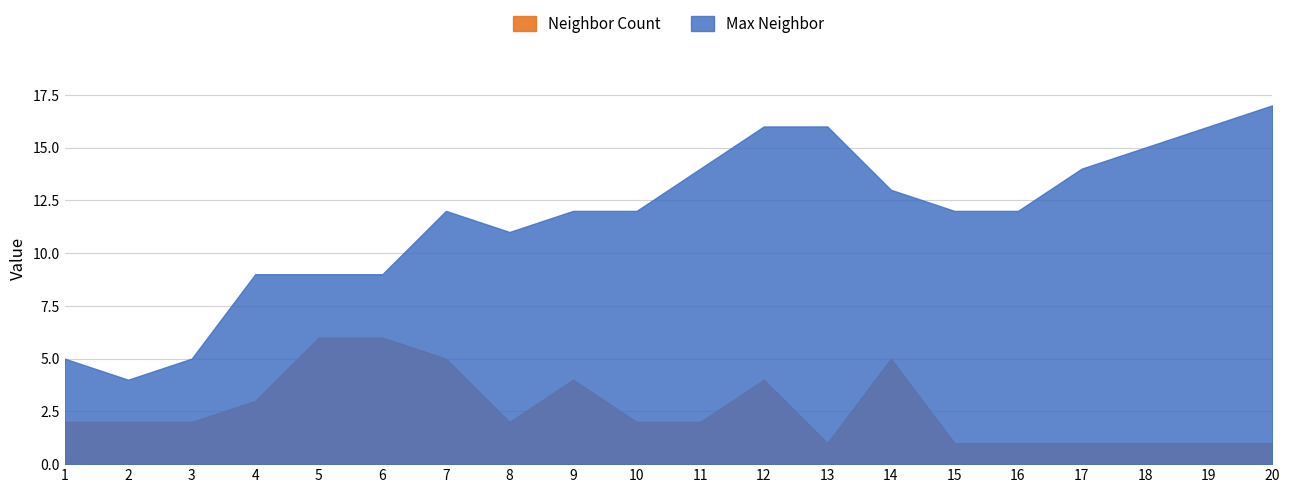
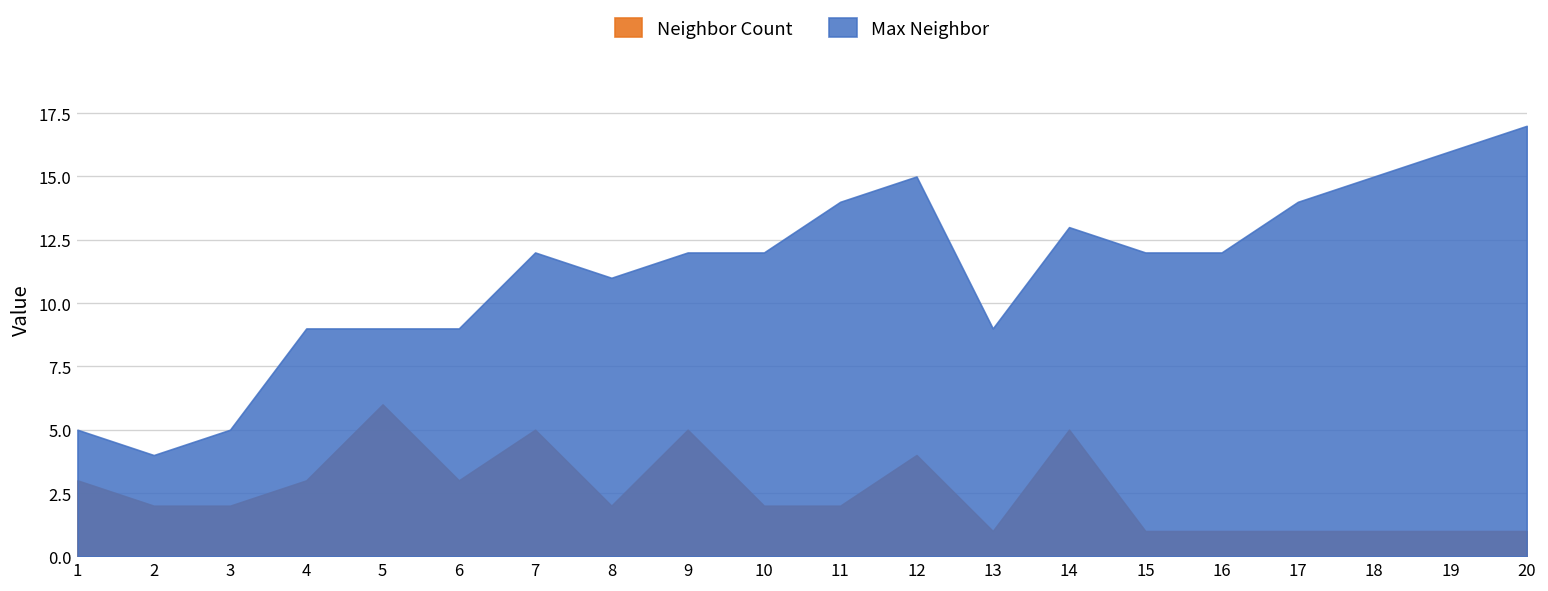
  {
    "Neighbor Count": {
-     "1": 2,
+     "1": 3,
      "2": 2,
      "3": 2,
      "4": 3,
      "5": 6,
-     "6": 6,
+     "6": 3,
      "7": 5,
      "8": 2,
-     "9": 4,
+     "9": 5,
      "10": 2,
      "11": 2,
      "12": 4,
      "13": 1,
      "14": 5,
      "15": 1,
      "16": 1,
      "17": 1,
      "18": 1,
      "19": 1,
      "20": 1
    },
    "Max Neighbor": {
      "1": 5,
      "2": 4,
      "3": 5,
      "4": 9,
      "5": 9,
      "6": 9,
      "7": 12,
      "8": 11,
      "9": 12,
      "10": 12,
      "11": 14,
-     "12": 16,
-     "13": 16,
+     "12": 15,
+     "13": 9,
      "14": 13,
      "15": 12,
      "16": 12,
      "17": 14,
      "18": 15,
      "19": 16,
      "20": 17
    }
  }
